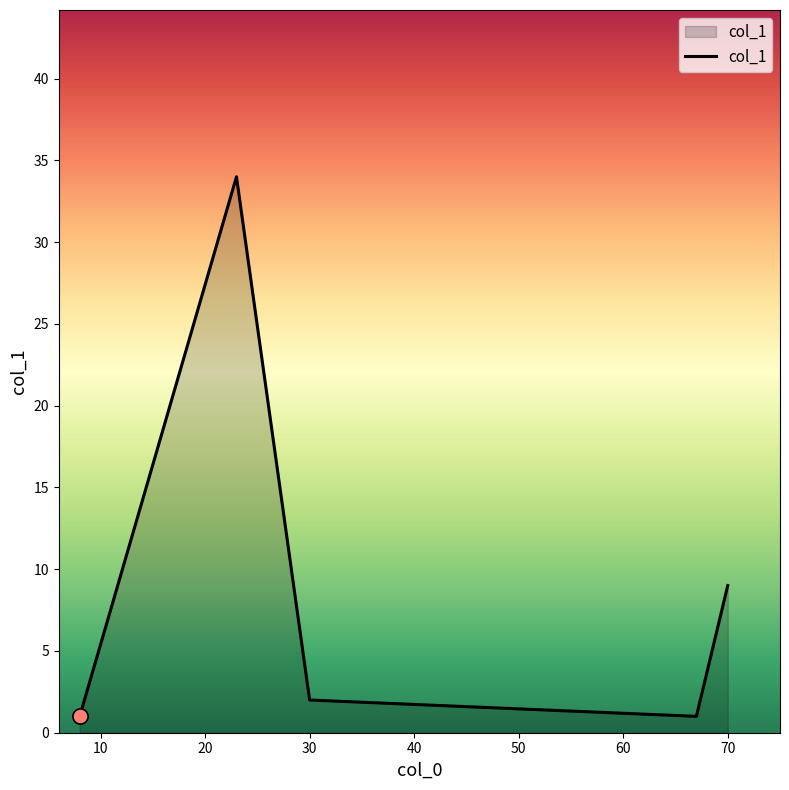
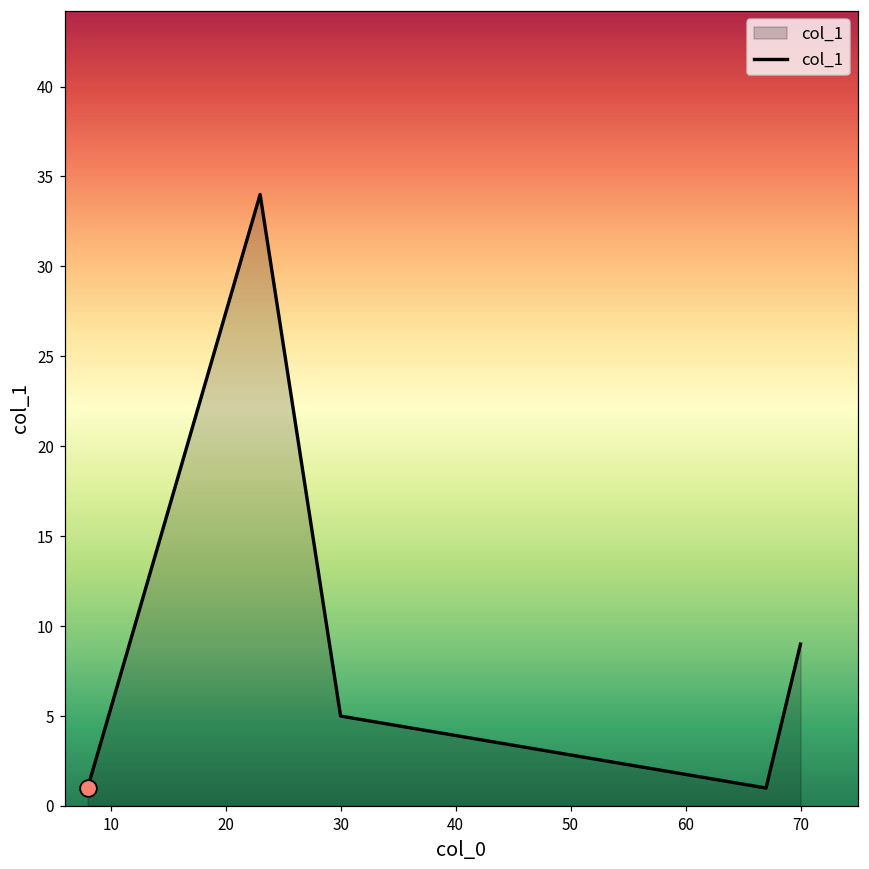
  {
    "col_1": {
-     "30": 2,
+     "30": 5,
      "70": 9
    }
  }
